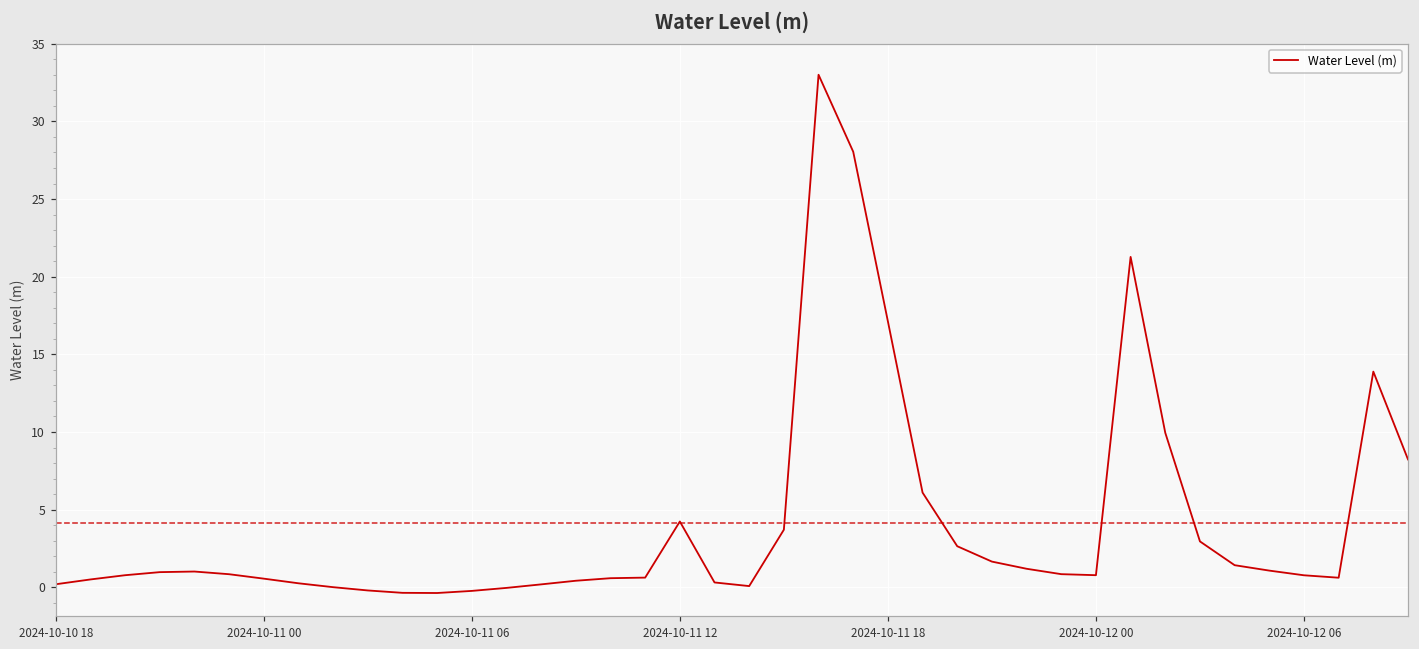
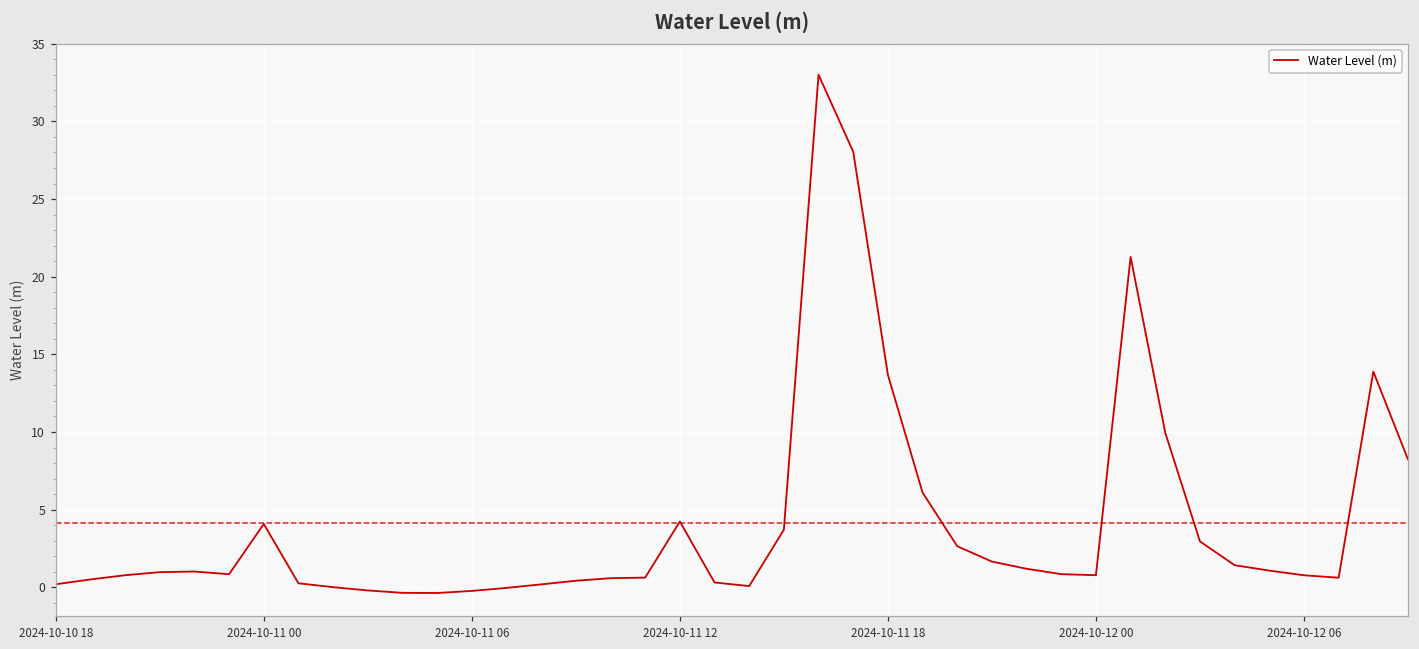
  {
    "2024-10-10 18": 0.2,
-   "2024-10-11 00": 0.6,
+   "2024-10-11 00": 4.1,
    "2024-10-11 06": -0.2,
    "2024-10-11 12": 4.2,
-   "2024-10-11 18": 17.1,
+   "2024-10-11 18": 13.7,
    "2024-10-12 00": 0.8,
    "2024-10-12 06": 0.8
  }
